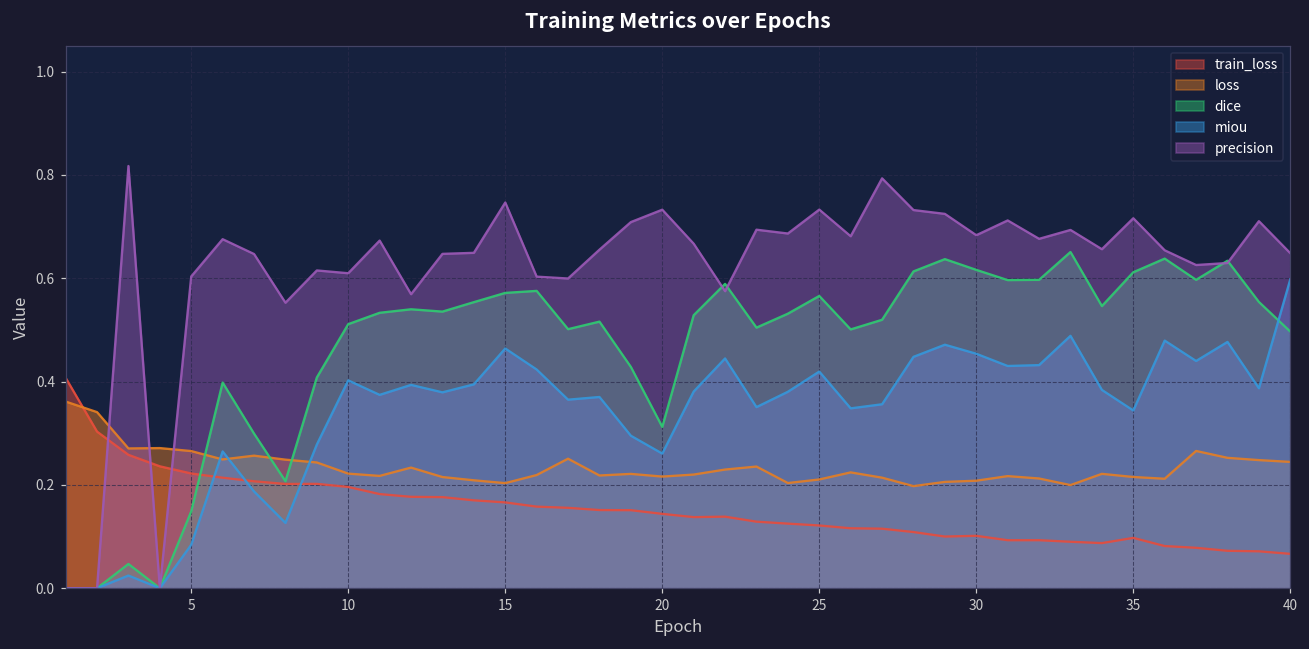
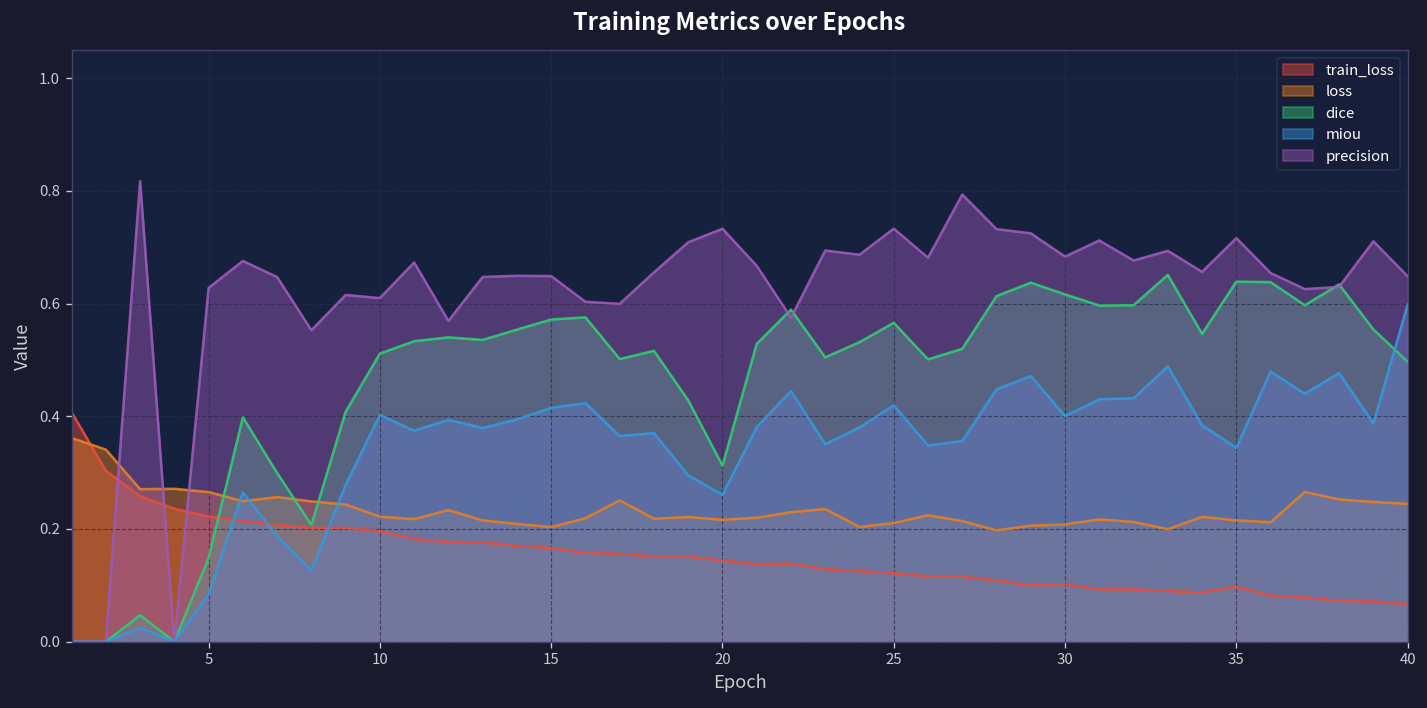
  {
    "dice": {
      "5": 0.15,
      "10": 0.51,
      "15": 0.57,
      "20": 0.31,
      "25": 0.57,
      "30": 0.62,
-     "35": 0.61,
+     "35": 0.64,
      "40": 0.50
    },
    "miou": {
      "5": 0.08,
      "10": 0.40,
-     "15": 0.46,
+     "15": 0.41,
      "20": 0.26,
      "25": 0.42,
-     "30": 0.45,
+     "30": 0.40,
      "35": 0.34,
      "40": 0.60
    },
    "precision": {
-     "5": 0.60,
+     "5": 0.63,
      "10": 0.61,
-     "15": 0.75,
+     "15": 0.65,
      "20": 0.73,
      "25": 0.73,
      "30": 0.68,
      "35": 0.72,
      "40": 0.65
    }
  }
